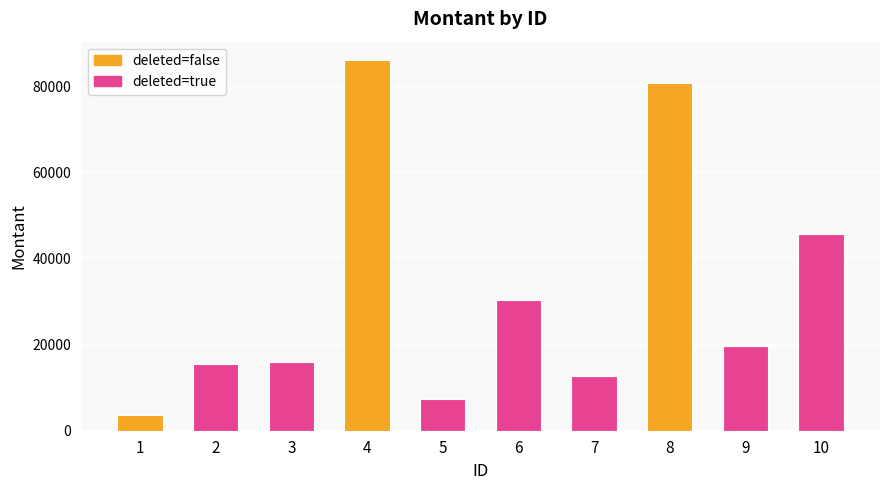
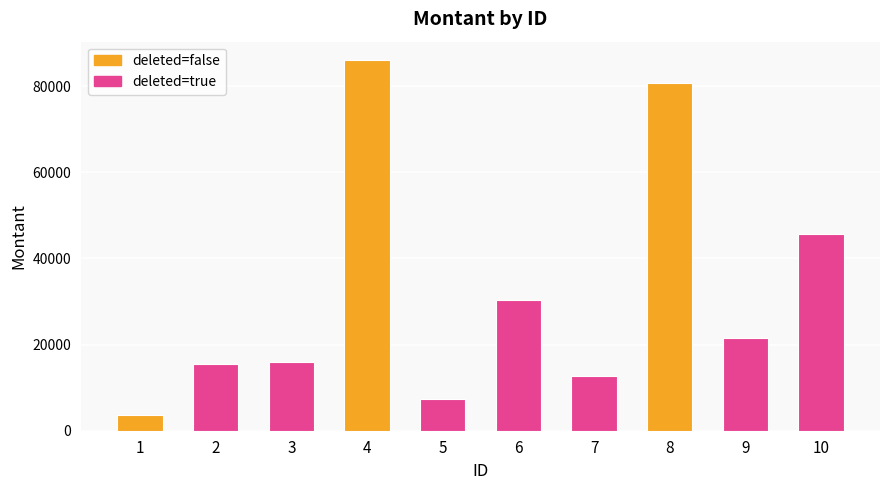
  {
    "deleted=false": {
      "1": 4000,
      "4": 86000,
      "8": 81000
    },
    "deleted=true": {
      "2": 16000,
      "3": 16000,
      "5": 7000,
      "6": 30000,
      "7": 13000,
-     "9": 20000,
+     "9": 22000,
      "10": 46000
    }
  }
